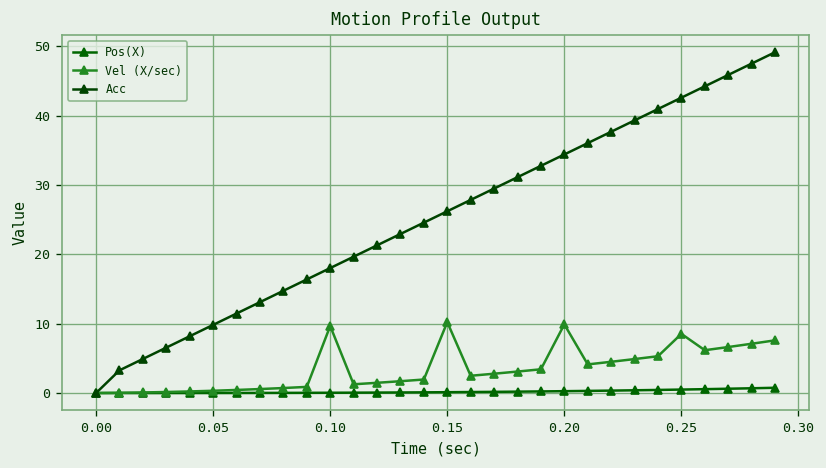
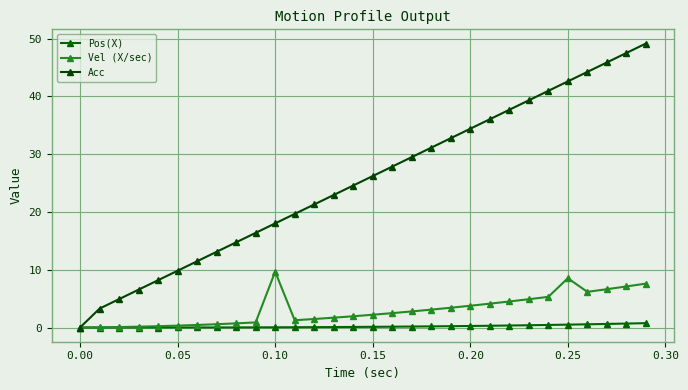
  {
    "Vel (X/sec)": {
      "0.10": 10,
-     "0.15": 10,
-     "0.20": 10,
+     "0.15": 2,
+     "0.20": 4,
      "0.25": 9
    }
  }
